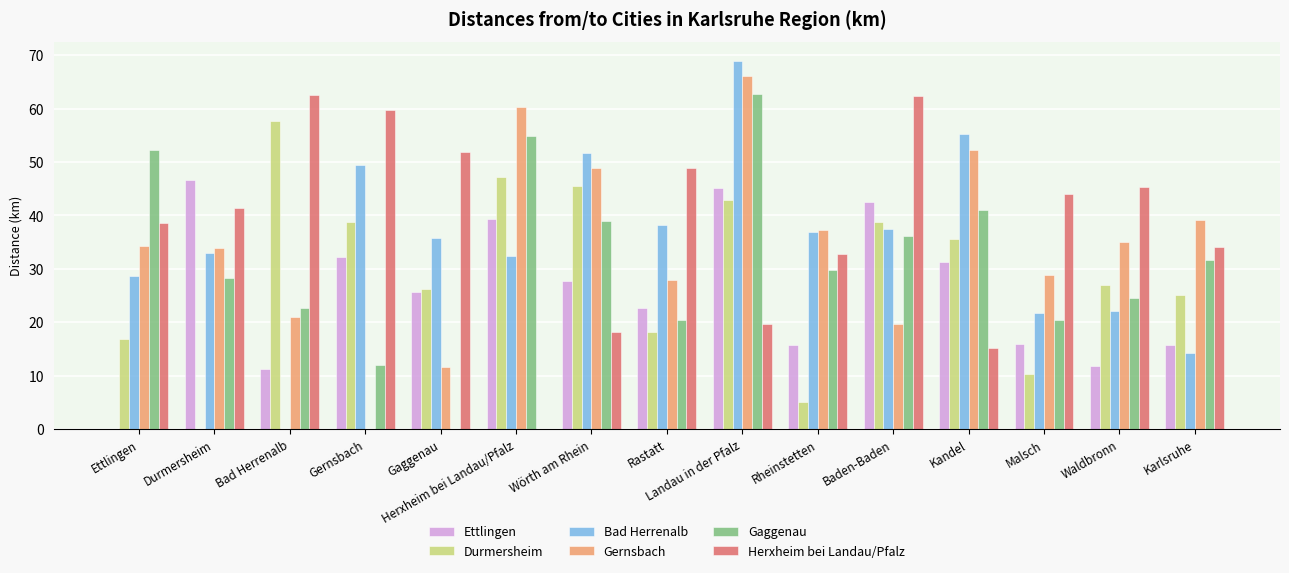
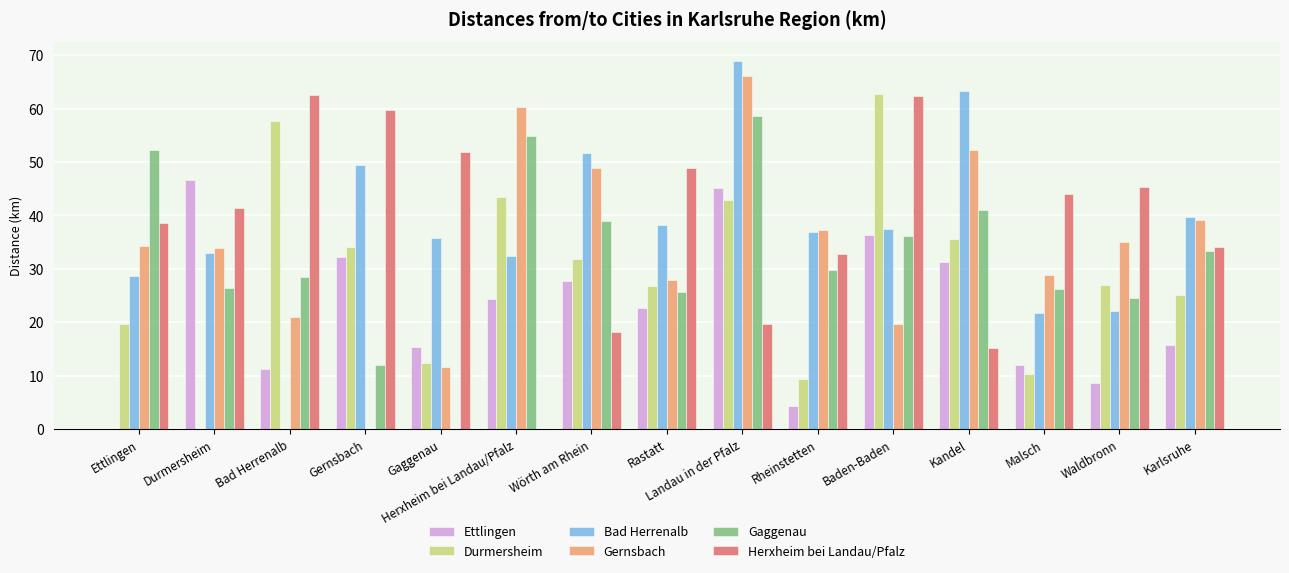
  {
    "Ettlingen": {
      "Ettlingen": 0,
      "Durmersheim": 47,
      "Bad Herrenalb": 11,
      "Gernsbach": 32,
-     "Gaggenau": 26,
-     "Herxheim bei Landau/Pfalz": 39,
+     "Gaggenau": 15,
+     "Herxheim bei Landau/Pfalz": 24,
      "Wörth am Rhein": 28,
      "Rastatt": 23,
      "Landau in der Pfalz": 45,
-     "Rheinstetten": 16,
-     "Baden-Baden": 42,
+     "Rheinstetten": 4,
+     "Baden-Baden": 36,
      "Kandel": 31,
-     "Malsch": 16,
-     "Waldbronn": 12,
+     "Malsch": 12,
+     "Waldbronn": 9,
      "Karlsruhe": 16
    },
    "Durmersheim": {
-     "Ettlingen": 17,
+     "Ettlingen": 20,
      "Durmersheim": 0,
      "Bad Herrenalb": 58,
-     "Gernsbach": 39,
-     "Gaggenau": 26,
-     "Herxheim bei Landau/Pfalz": 47,
-     "Wörth am Rhein": 46,
-     "Rastatt": 18,
+     "Gernsbach": 34,
+     "Gaggenau": 12,
+     "Herxheim bei Landau/Pfalz": 43,
+     "Wörth am Rhein": 32,
+     "Rastatt": 27,
      "Landau in der Pfalz": 43,
-     "Rheinstetten": 5,
-     "Baden-Baden": 39,
+     "Rheinstetten": 9,
+     "Baden-Baden": 63,
      "Kandel": 36,
      "Malsch": 10,
      "Waldbronn": 27,
      "Karlsruhe": 25
    },
    "Bad Herrenalb": {
      "Ettlingen": 29,
      "Durmersheim": 33,
      "Bad Herrenalb": 0,
      "Gernsbach": 50,
      "Gaggenau": 36,
      "Herxheim bei Landau/Pfalz": 32,
      "Wörth am Rhein": 52,
      "Rastatt": 38,
      "Landau in der Pfalz": 69,
      "Rheinstetten": 37,
      "Baden-Baden": 37,
-     "Kandel": 55,
+     "Kandel": 63,
      "Malsch": 22,
      "Waldbronn": 22,
-     "Karlsruhe": 14
+     "Karlsruhe": 40
    },
    "Gaggenau": {
      "Ettlingen": 52,
-     "Durmersheim": 28,
-     "Bad Herrenalb": 23,
+     "Durmersheim": 26,
+     "Bad Herrenalb": 28,
      "Gernsbach": 12,
      "Gaggenau": 0,
      "Herxheim bei Landau/Pfalz": 55,
      "Wörth am Rhein": 39,
-     "Rastatt": 21,
-     "Landau in der Pfalz": 63,
+     "Rastatt": 26,
+     "Landau in der Pfalz": 59,
      "Rheinstetten": 30,
      "Baden-Baden": 36,
      "Kandel": 41,
-     "Malsch": 20,
+     "Malsch": 26,
      "Waldbronn": 25,
-     "Karlsruhe": 32
+     "Karlsruhe": 33
    }
  }
